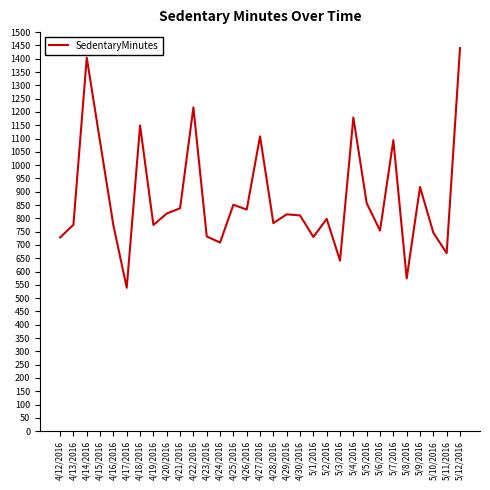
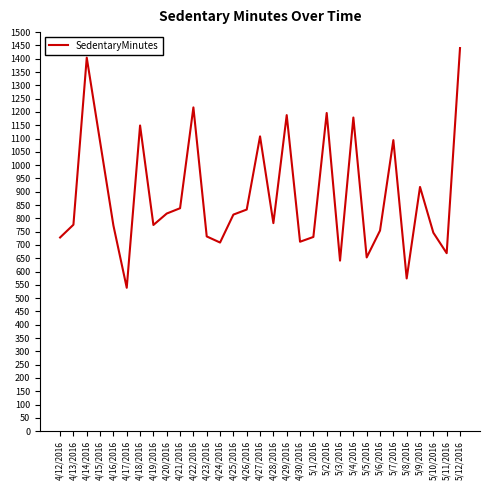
  {
    "4/12/2016": 730,
    "4/13/2016": 780,
    "4/14/2016": 1400,
    "4/15/2016": 1090,
    "4/16/2016": 770,
    "4/17/2016": 540,
    "4/18/2016": 1150,
    "4/19/2016": 780,
    "4/20/2016": 820,
    "4/21/2016": 840,
    "4/22/2016": 1220,
    "4/23/2016": 730,
    "4/24/2016": 710,
-   "4/25/2016": 850,
+   "4/25/2016": 810,
    "4/26/2016": 830,
    "4/27/2016": 1110,
    "4/28/2016": 780,
-   "4/29/2016": 820,
-   "4/30/2016": 810,
+   "4/29/2016": 1190,
+   "4/30/2016": 710,
    "5/1/2016": 730,
-   "5/2/2016": 800,
+   "5/2/2016": 1200,
    "5/3/2016": 640,
    "5/4/2016": 1180,
-   "5/5/2016": 860,
+   "5/5/2016": 650,
    "5/6/2016": 750,
    "5/7/2016": 1090,
    "5/8/2016": 570,
    "5/9/2016": 920,
    "5/10/2016": 750,
    "5/11/2016": 670,
    "5/12/2016": 1440
  }
